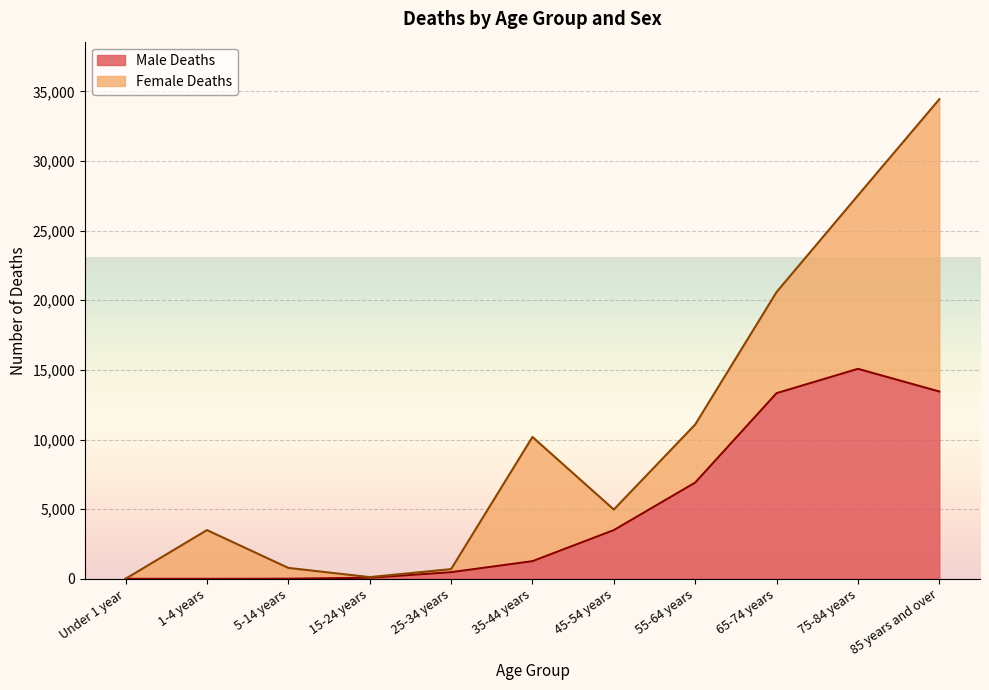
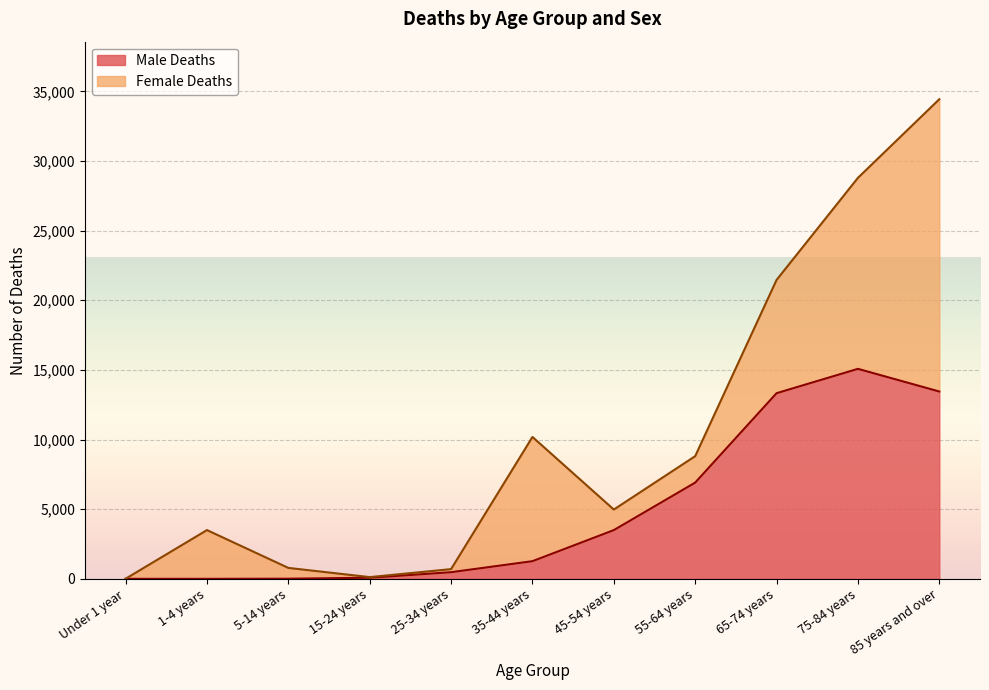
  {
    "Male Deaths": {
      "1-4 years": "0",
      "5-14 years": "0",
      "25-34 years": "500",
      "35-44 years": "1,300",
      "45-54 years": "3,500",
      "55-64 years": "6,900",
      "65-74 years": "13,300",
      "75-84 years": "15,100",
      "85 years and over": "13,500"
    },
    "Female Deaths": {
      "1-4 years": "3,500",
      "5-14 years": "800",
      "25-34 years": "200",
      "35-44 years": "8,900",
      "45-54 years": "1,500",
-     "55-64 years": "4,200",
-     "65-74 years": "7,300",
-     "75-84 years": "12,500",
+     "55-64 years": "1,900",
+     "65-74 years": "8,100",
+     "75-84 years": "13,700",
      "85 years and over": "21,000"
    }
  }
